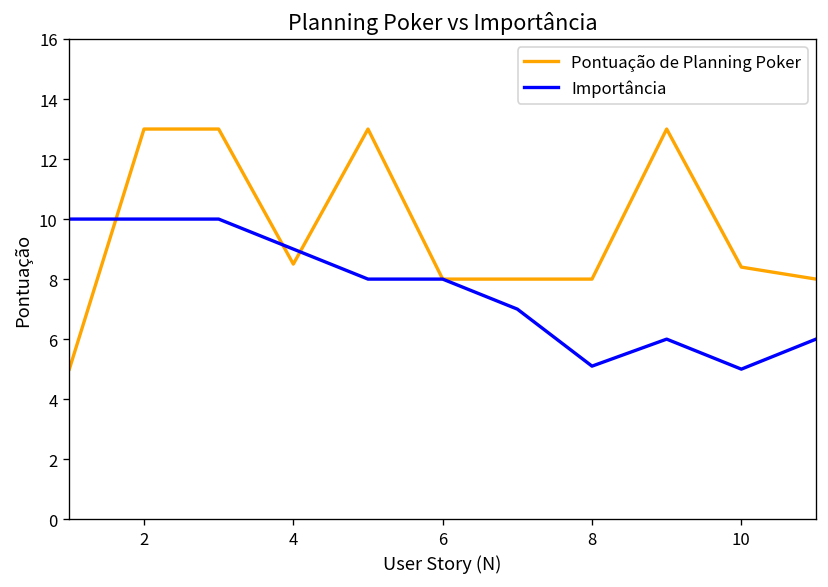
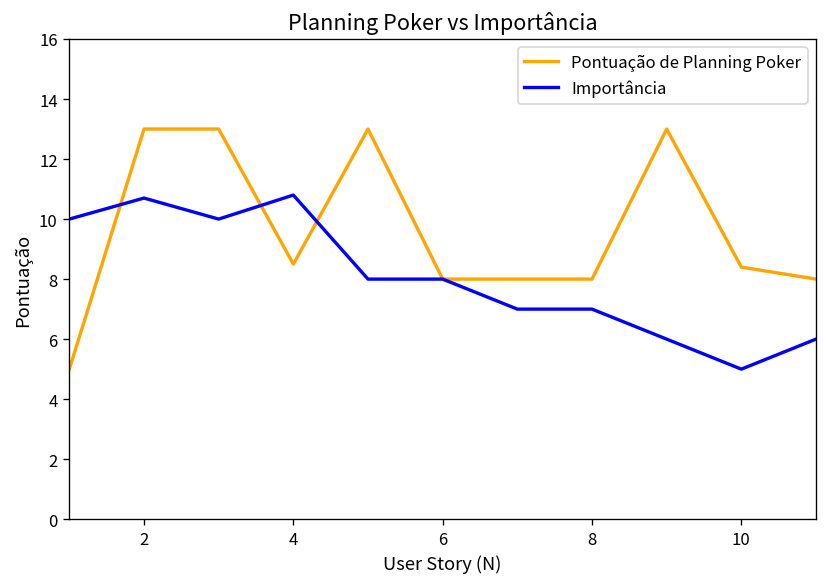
  {
    "Pontuação de Planning Poker": {
      "2": 13.0,
      "4": 8.5,
      "8": 8.0,
      "10": 8.4
    },
    "Importância": {
-     "2": 10.0,
-     "4": 9.0,
-     "8": 5.1,
+     "2": 10.7,
+     "4": 10.8,
+     "8": 7.0,
      "10": 5.0
    }
  }
